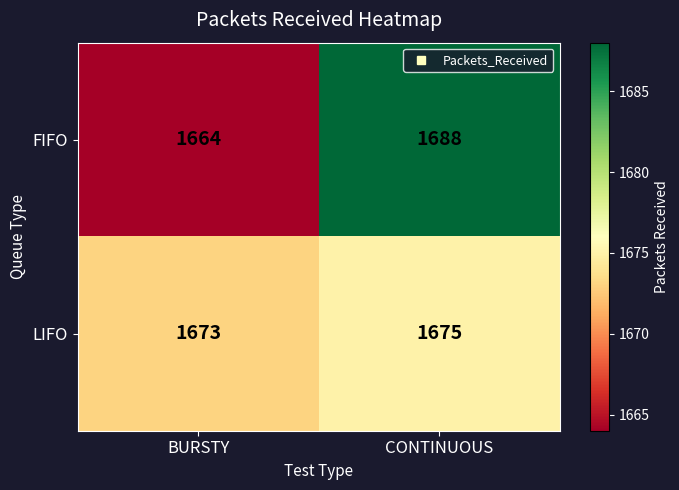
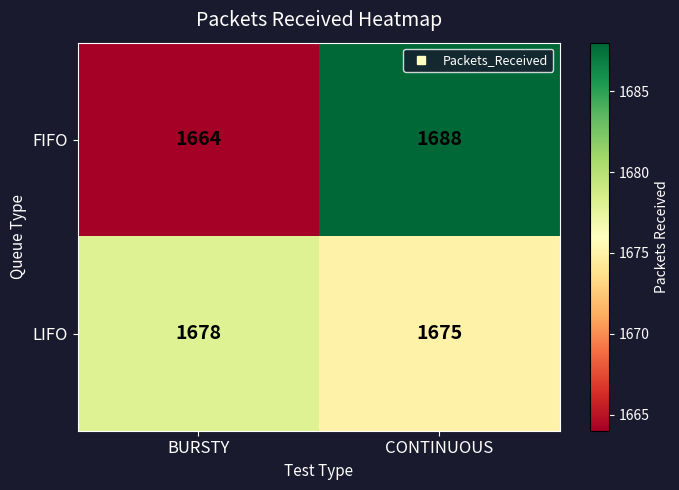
  {
    "FIFO": {
      "BURSTY": 1664,
      "CONTINUOUS": 1688
    },
    "LIFO": {
-     "BURSTY": 1673,
+     "BURSTY": 1678,
      "CONTINUOUS": 1675
    }
  }
